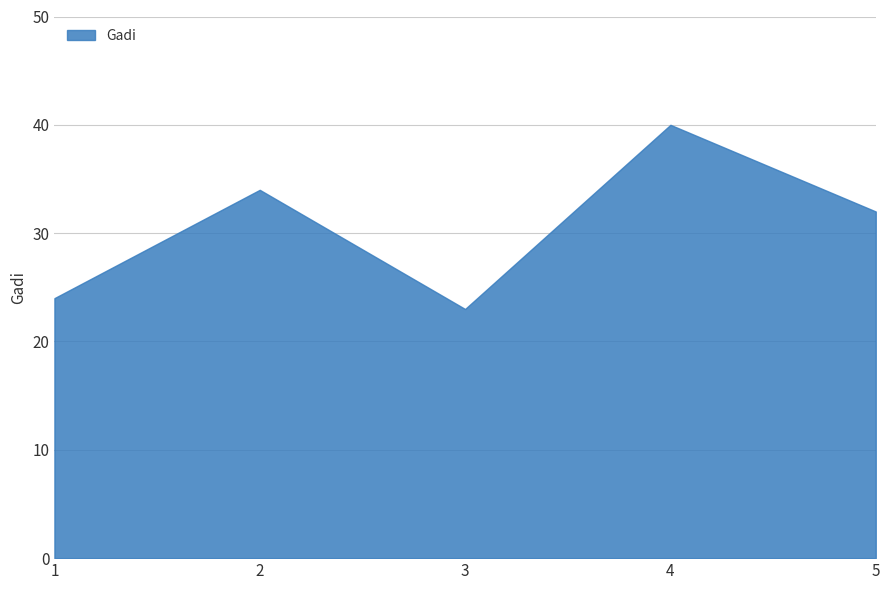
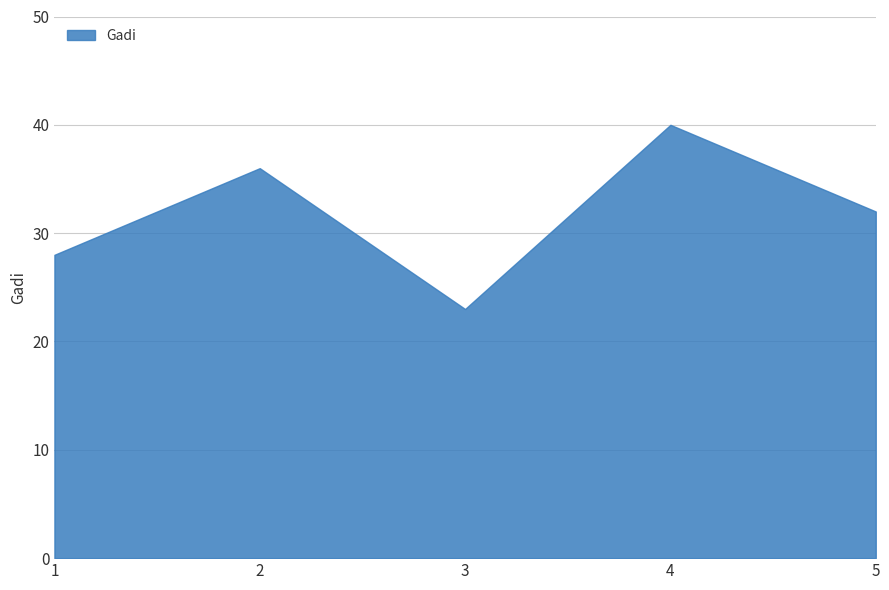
  {
-   "1": 24,
-   "2": 34,
+   "1": 28,
+   "2": 36,
    "3": 23,
    "4": 40,
    "5": 32
  }
